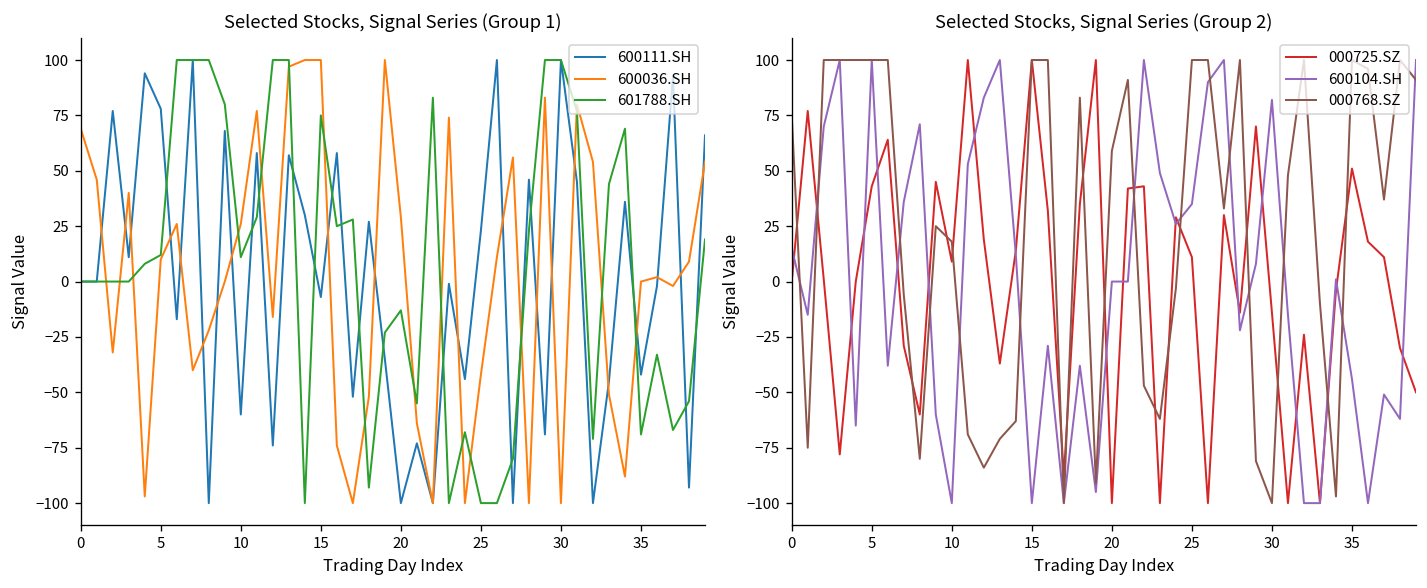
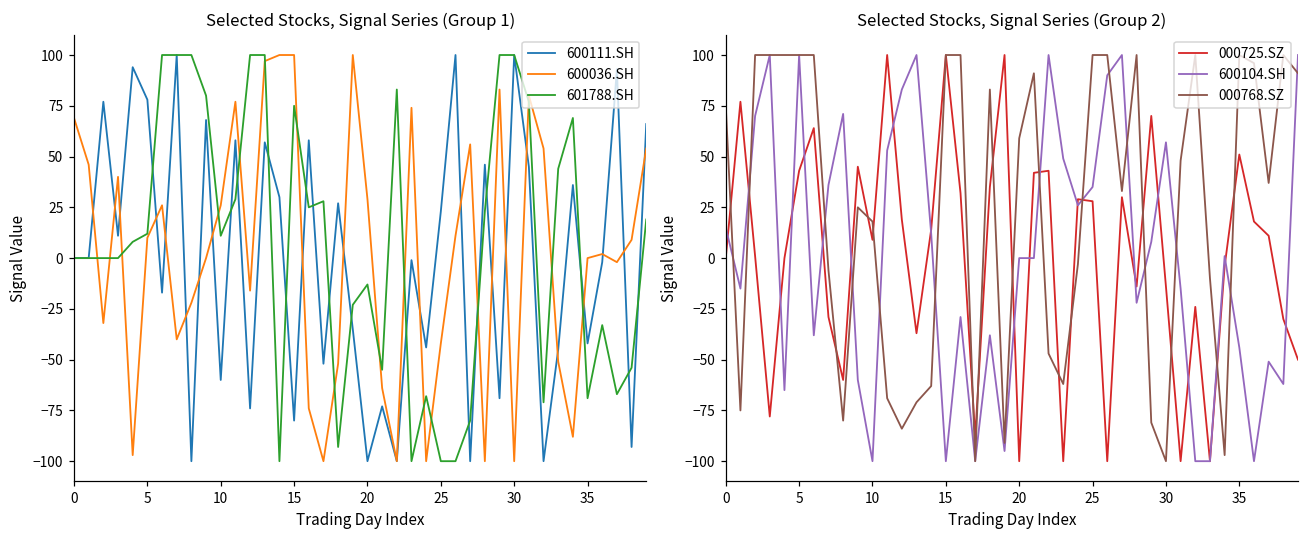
  {
    "Selected Stocks, Signal Series (Group 1)": {
      "600111.SH": {
        "5": 78,
        "10": -60,
-       "15": -7,
+       "15": -80,
        "20": -100,
        "25": 23,
        "35": -42
      },
      "600036.SH": {
        "0": 69,
        "5": 10,
        "10": 26,
        "15": 100,
        "20": 29,
        "25": -42,
        "30": -100,
        "35": 0
      },
      "601788.SH": {
        "5": 12,
        "10": 11,
        "15": 75,
        "20": -13,
        "25": -100,
        "35": -69
      }
    },
    "Selected Stocks, Signal Series (Group 2)": {
      "000725.SZ": {
        "0": 0,
        "5": 43,
        "10": 9,
        "20": -100,
-       "25": 11,
+       "25": 28,
        "30": -14,
        "35": 51
      },
      "600104.SH": {
        "0": 15,
        "10": -100,
        "15": -100,
        "20": 0,
        "25": 35,
-       "30": 82,
+       "30": 57,
        "35": -44
      },
      "000768.SZ": {
        "0": 75,
        "10": 18,
        "20": 59,
        "25": 100,
        "30": -100
      }
    }
  }
